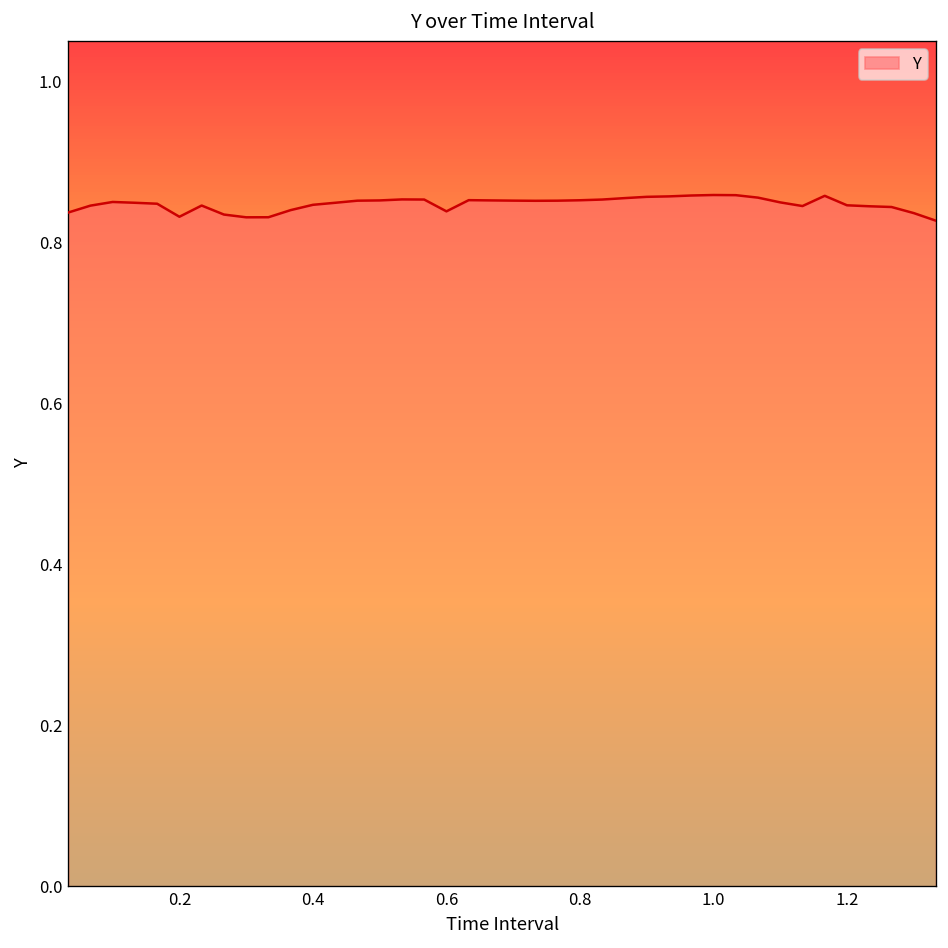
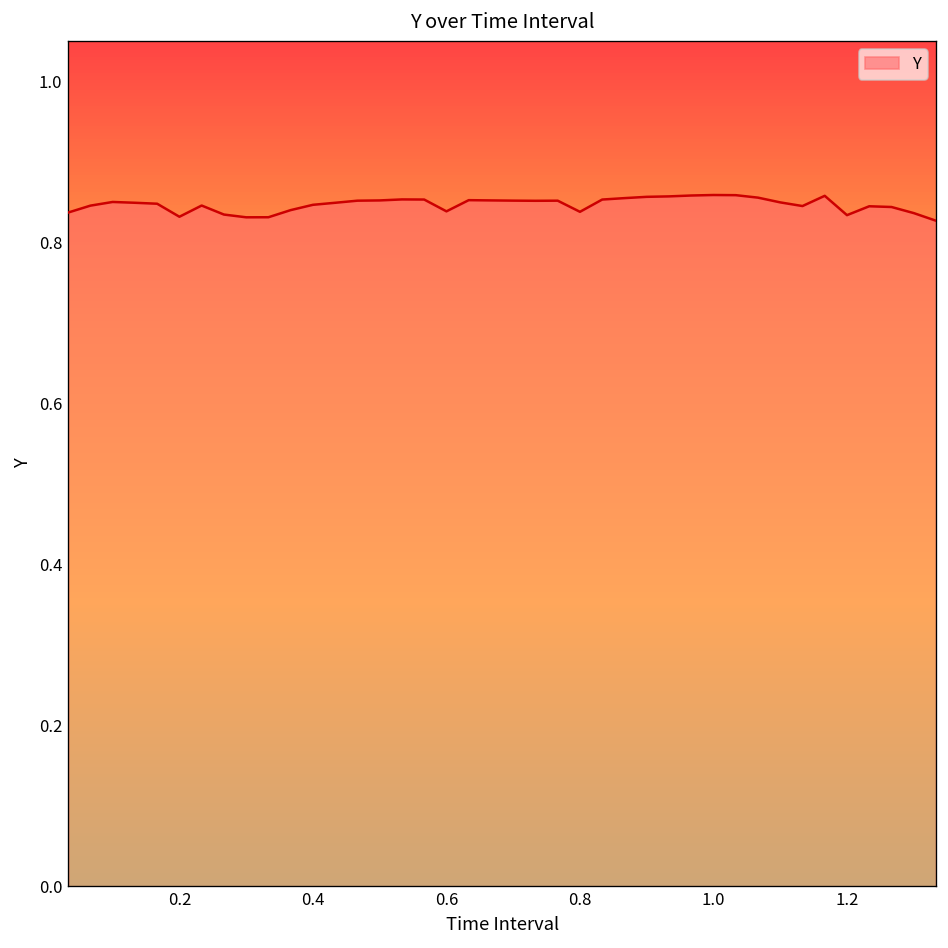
  {
    "0.2": 0.83,
    "0.4": 0.85,
    "0.6": 0.84,
-   "0.8": 0.85,
+   "0.8": 0.84,
    "1.0": 0.86,
-   "1.2": 0.85
+   "1.2": 0.83
  }
